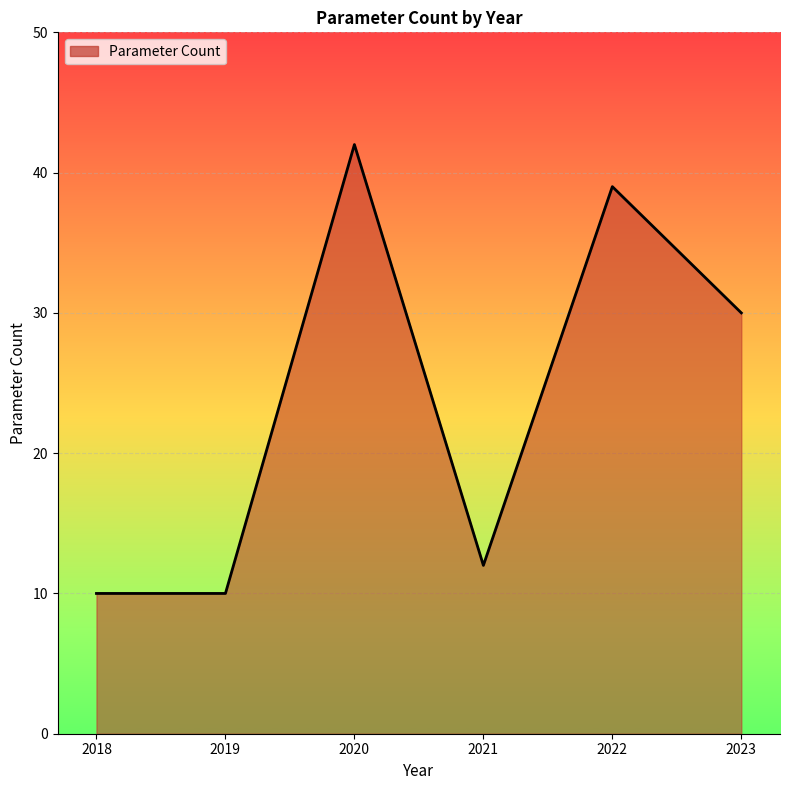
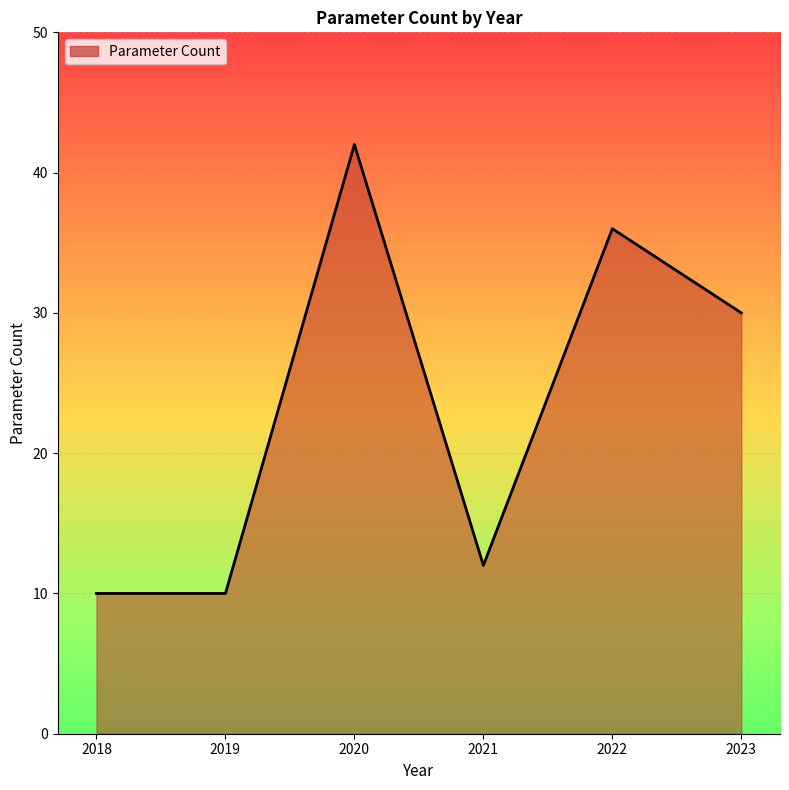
  {
    "2018": 10,
    "2019": 10,
    "2020": 42,
    "2021": 12,
-   "2022": 39,
+   "2022": 36,
    "2023": 30
  }
